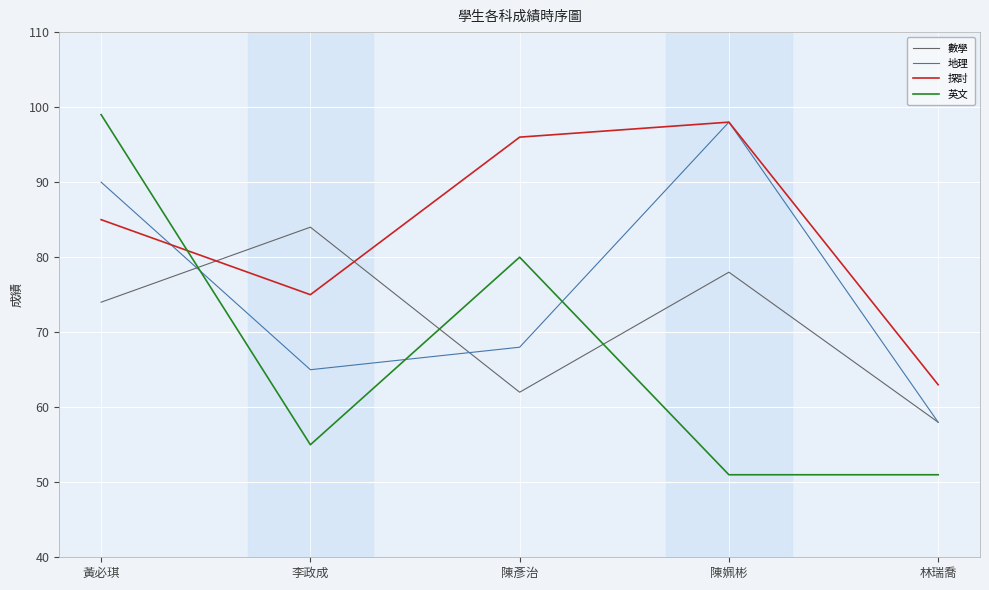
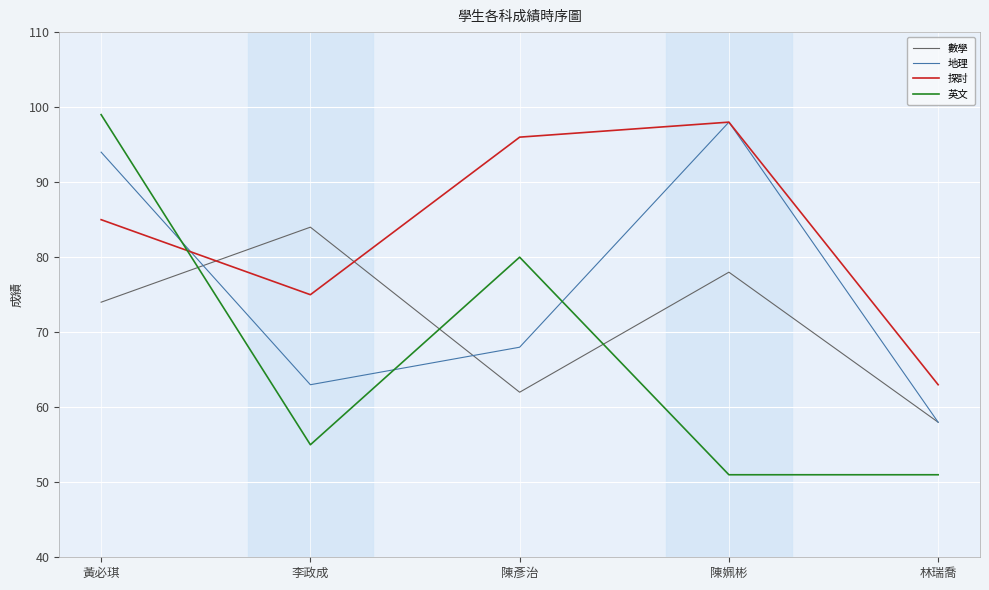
  {
    "數學": {
      "黃必琪": 74,
      "李政成": 84,
      "陳彥治": 62,
      "陳姵彬": 78
    },
    "地理": {
-     "黃必琪": 90,
-     "李政成": 65,
+     "黃必琪": 94,
+     "李政成": 63,
      "陳彥治": 68
    },
    "探討": {
      "黃必琪": 85,
      "李政成": 75,
      "陳彥治": 96,
      "林瑞喬": 63
    },
    "英文": {
      "黃必琪": 99,
      "李政成": 55,
      "陳彥治": 80,
      "陳姵彬": 51,
      "林瑞喬": 51
    }
  }
